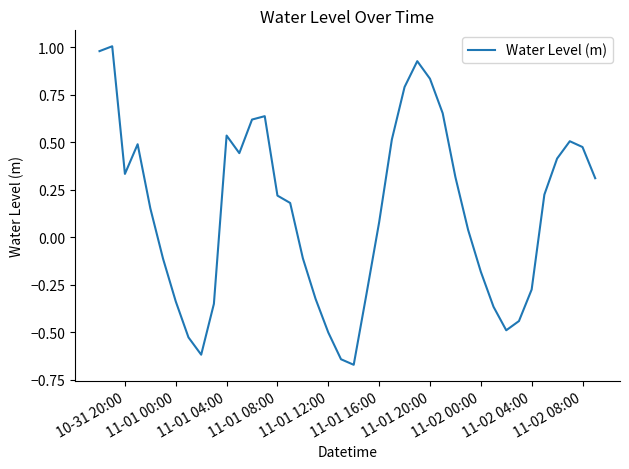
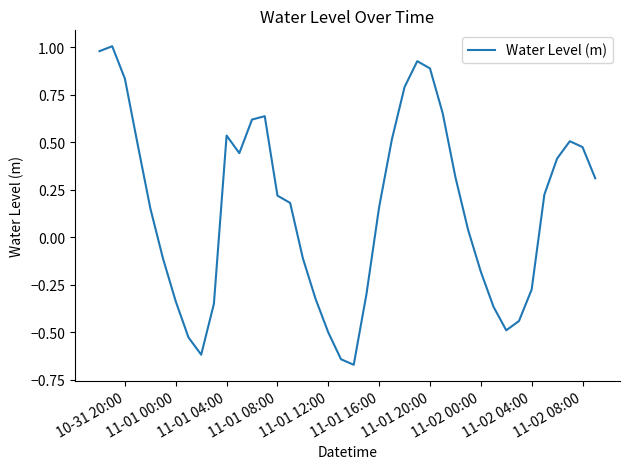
  {
-   "10-31 20:00": 0.33,
+   "10-31 20:00": 0.83,
    "11-01 00:00": -0.34,
    "11-01 04:00": 0.54,
    "11-01 08:00": 0.22,
    "11-01 12:00": -0.50,
-   "11-01 16:00": 0.08,
-   "11-01 20:00": 0.84,
+   "11-01 16:00": 0.16,
+   "11-01 20:00": 0.89,
    "11-02 00:00": -0.18,
    "11-02 04:00": -0.27,
    "11-02 08:00": 0.48
  }
